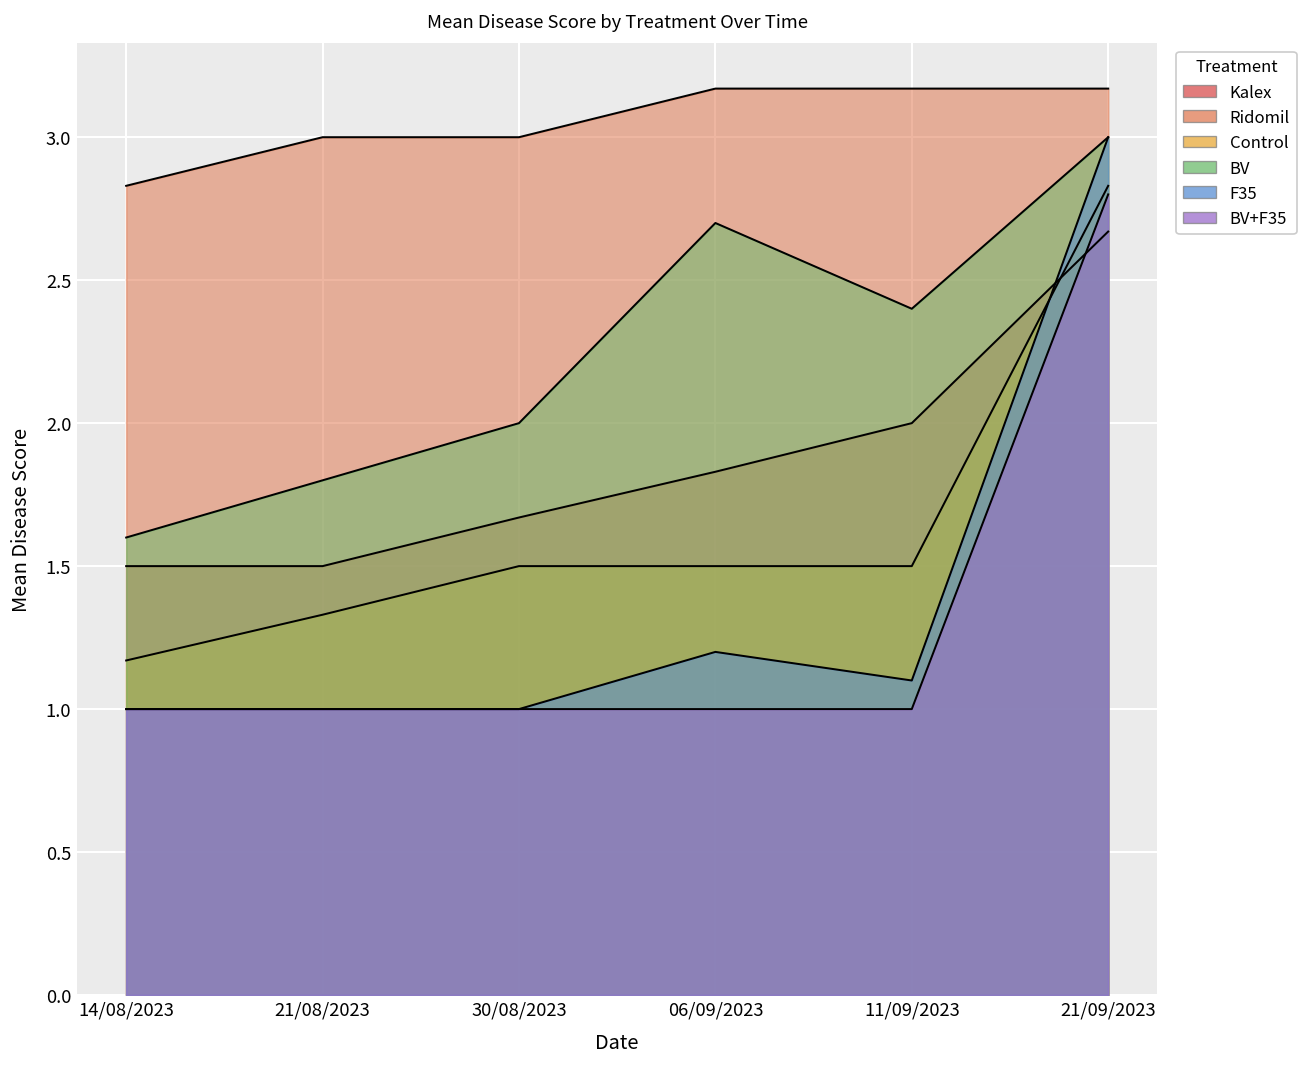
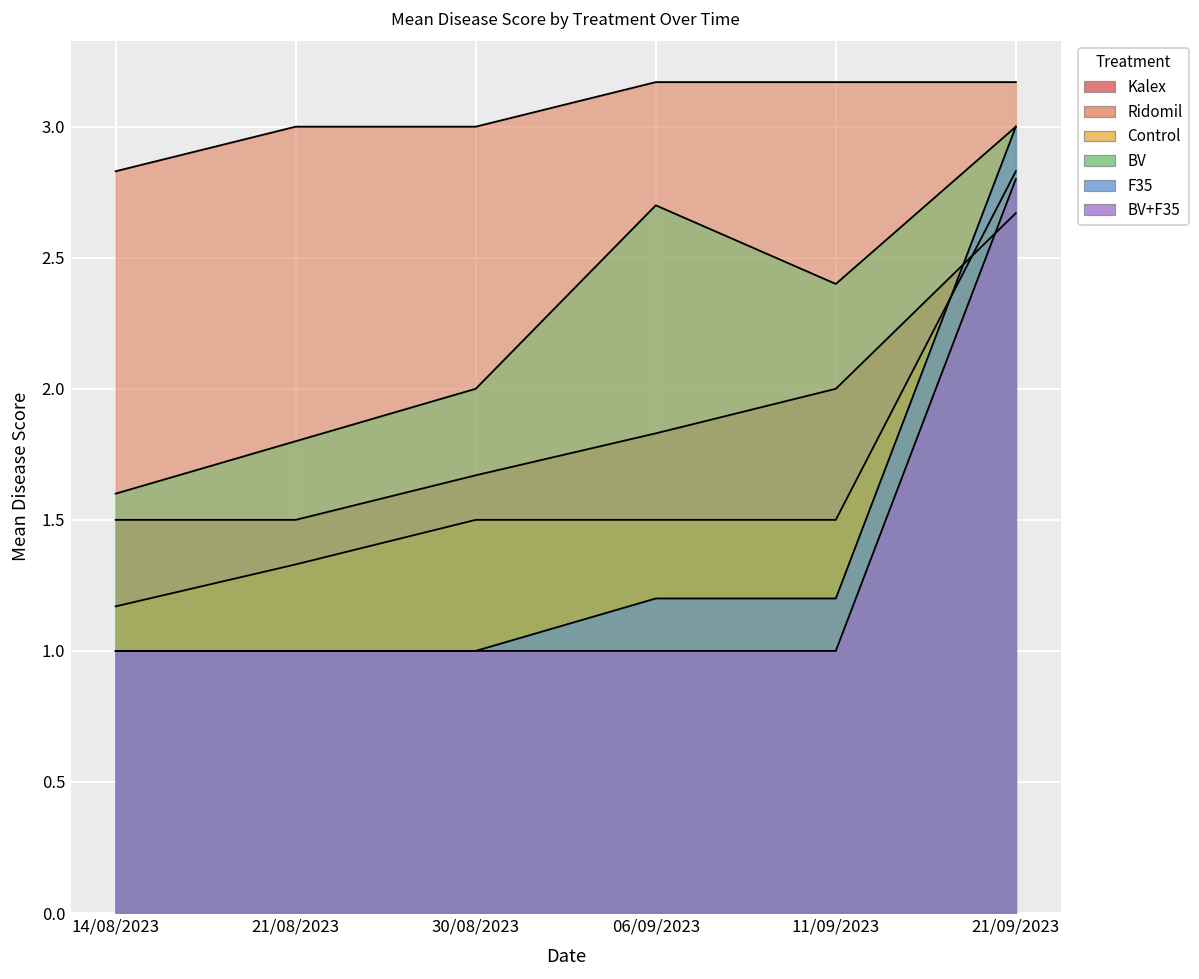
  {
    "BV": {
      "14/08/2023": 1.6,
      "21/08/2023": 1.8,
      "30/08/2023": 2.0,
      "06/09/2023": 2.7,
      "11/09/2023": 2.4
    },
    "F35": {
      "06/09/2023": 1.2,
-     "11/09/2023": 1.1
+     "11/09/2023": 1.2
    },
    "BV+F35": {
      "06/09/2023": 1.0,
      "11/09/2023": 1.0,
      "21/09/2023": 2.8
    }
  }
